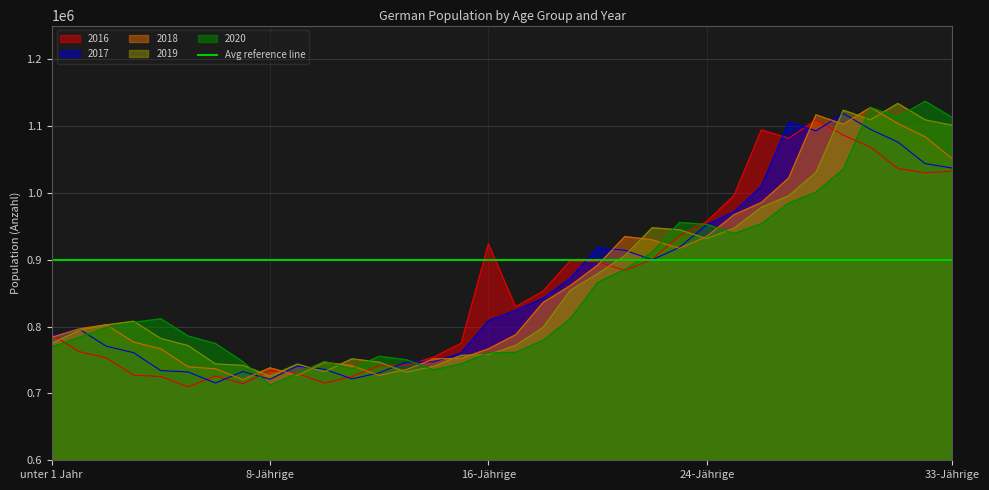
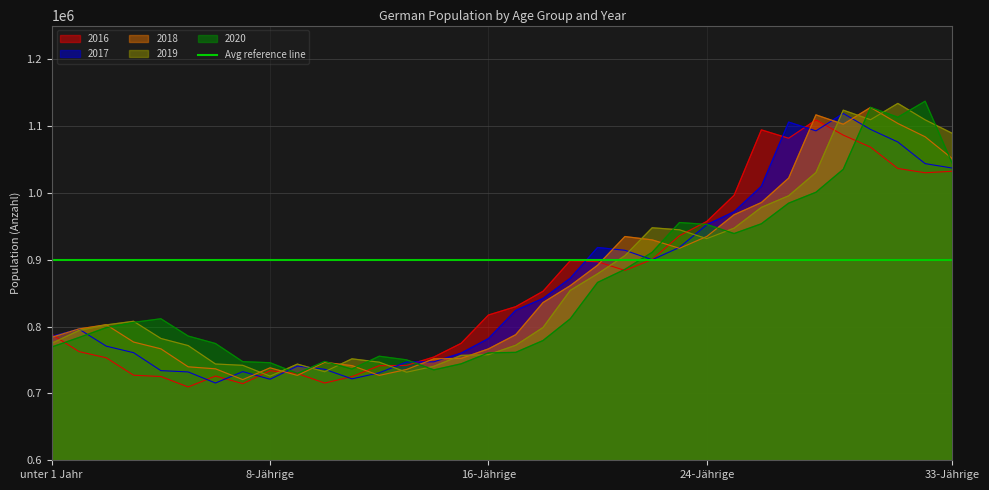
  {
    "2016": {
      "8-Jährige": 730000,
-     "16-Jährige": 920000,
+     "16-Jährige": 820000,
      "24-Jährige": 960000,
      "33-Jährige": 1030000
    },
    "2017": {
      "8-Jährige": 720000,
-     "16-Jährige": 810000,
+     "16-Jährige": 780000,
      "33-Jährige": 1040000
    },
    "2018": {
      "8-Jährige": 740000,
      "16-Jährige": 770000,
      "33-Jährige": 1050000
    },
    "2019": {
      "unter 1 Jahr": 770000,
      "8-Jährige": 730000,
-     "33-Jährige": 1100000
+     "33-Jährige": 1090000
    },
    "2020": {
      "unter 1 Jahr": 770000,
-     "8-Jährige": 710000,
-     "33-Jährige": 1110000
+     "8-Jährige": 750000,
+     "33-Jährige": 1040000
    }
  }
